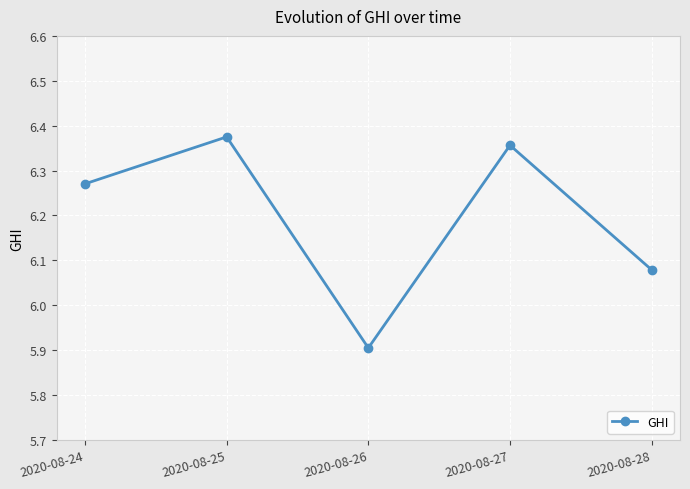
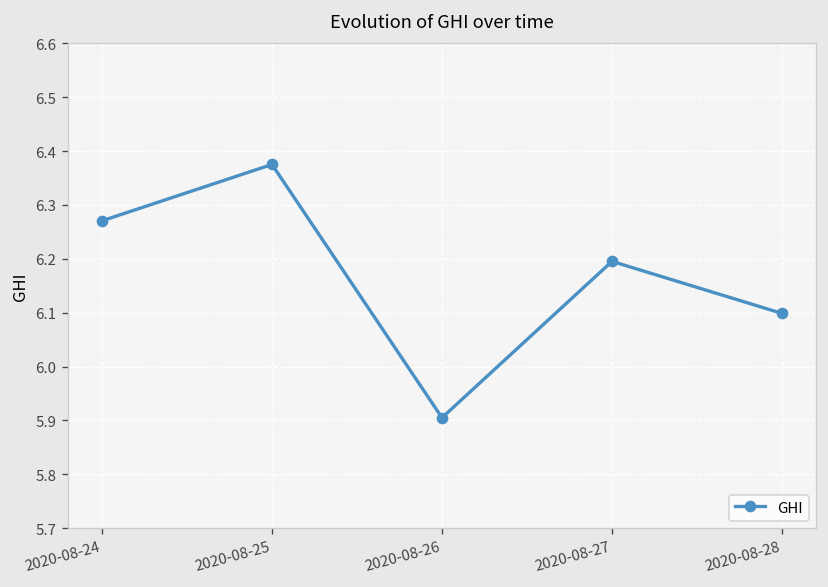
  {
    "2020-08-24": 6.27,
    "2020-08-25": 6.38,
    "2020-08-26": 5.90,
-   "2020-08-27": 6.36,
-   "2020-08-28": 6.08
+   "2020-08-27": 6.20,
+   "2020-08-28": 6.10
  }
